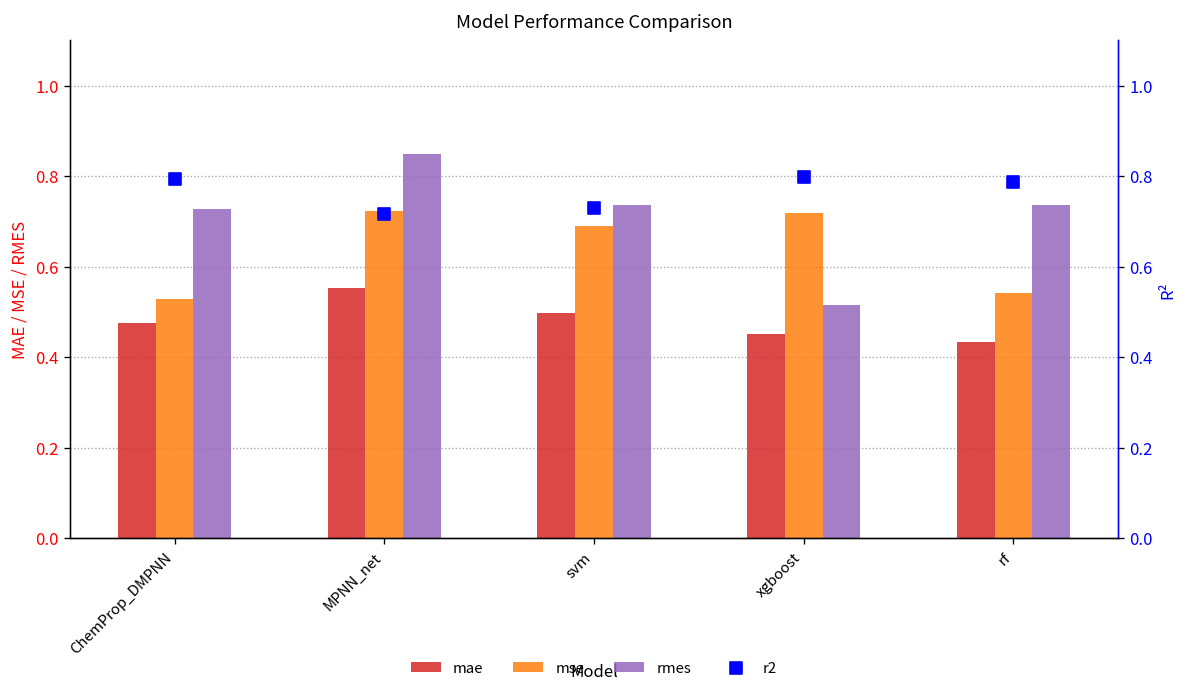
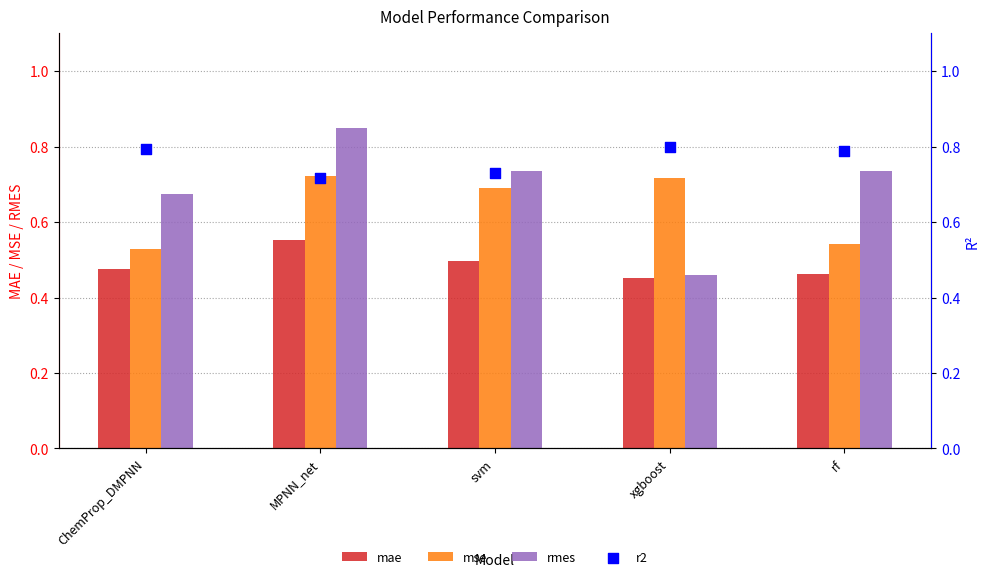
  {
    "mae": {
      "ChemProp_DMPNN": 0.48,
      "MPNN_net": 0.55,
      "svm": 0.50,
      "xgboost": 0.45,
-     "rf": 0.43
+     "rf": 0.46
    },
    "mse": {
      "ChemProp_DMPNN": 0.53,
      "MPNN_net": 0.72,
      "svm": 0.69,
      "xgboost": 0.72,
      "rf": 0.54
    },
    "rmes": {
-     "ChemProp_DMPNN": 0.73,
+     "ChemProp_DMPNN": 0.68,
      "MPNN_net": 0.85,
      "svm": 0.74,
-     "xgboost": 0.52,
+     "xgboost": 0.46,
      "rf": 0.74
    }
  }
